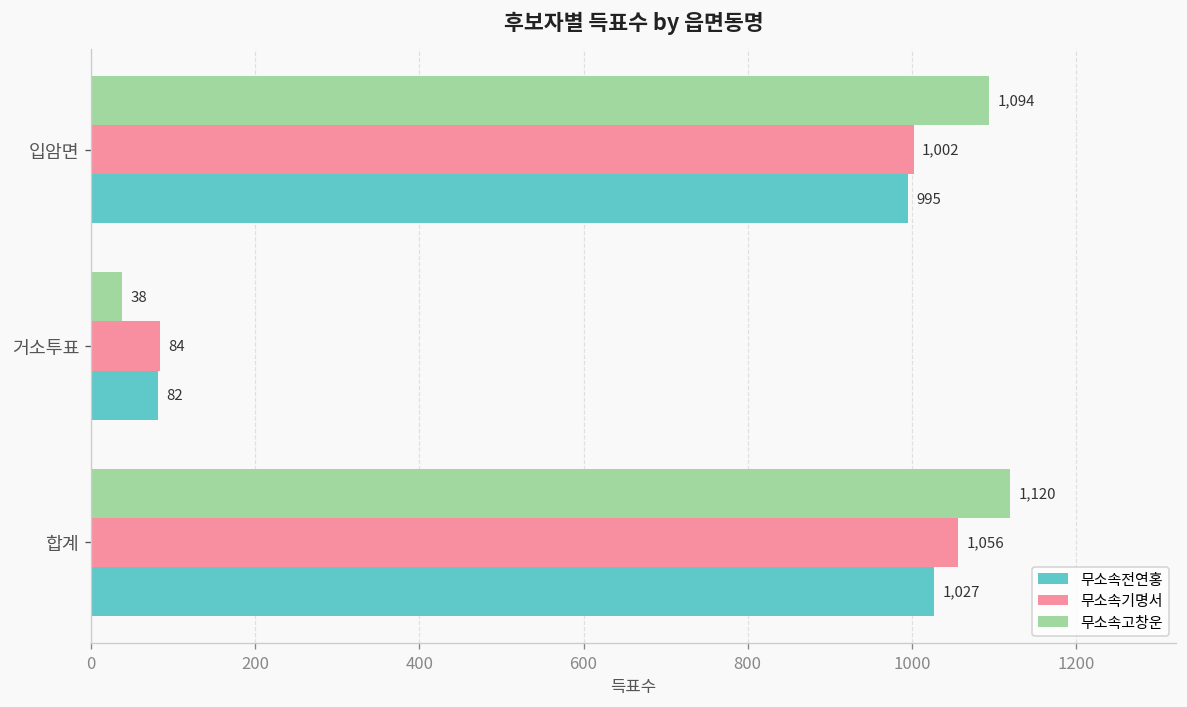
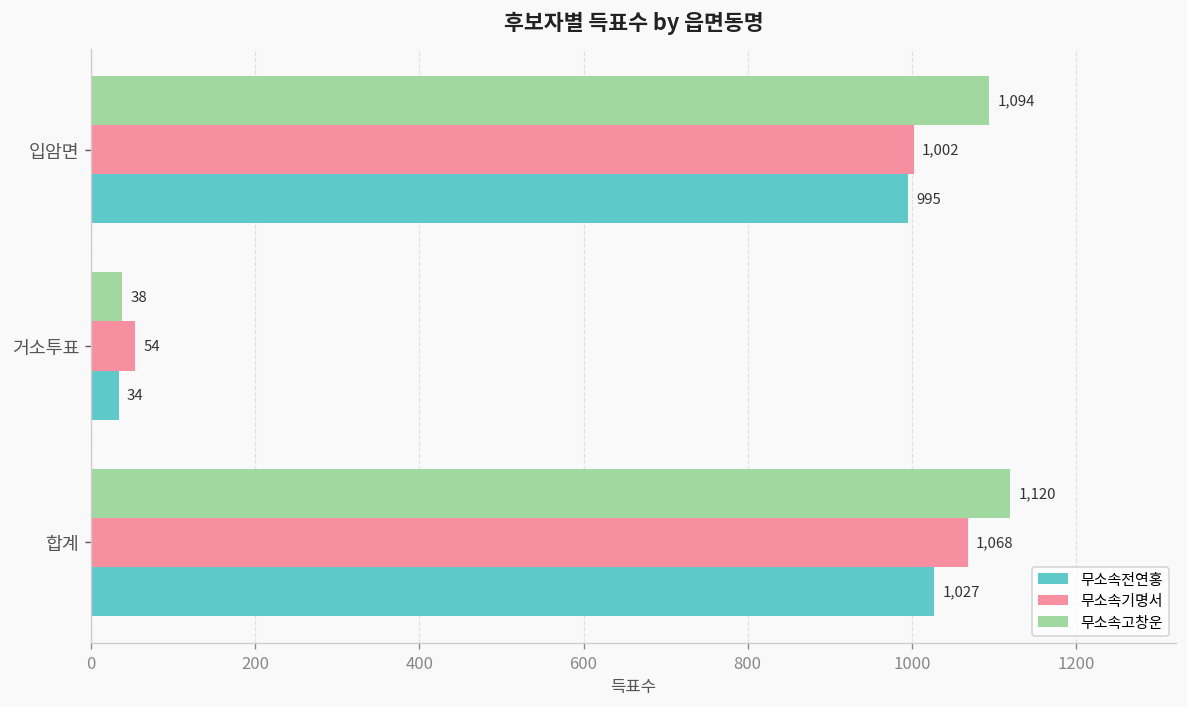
  {
    "무소속전연홍": {
      "입암면": "995",
-     "거소투표": "82",
+     "거소투표": "34",
      "합계": "1,027"
    },
    "무소속기명서": {
      "입암면": "1,002",
-     "거소투표": "84",
-     "합계": "1,056"
+     "거소투표": "54",
+     "합계": "1,068"
    },
    "무소속고창운": {
      "입암면": "1,094",
      "거소투표": "38",
      "합계": "1,120"
    }
  }
